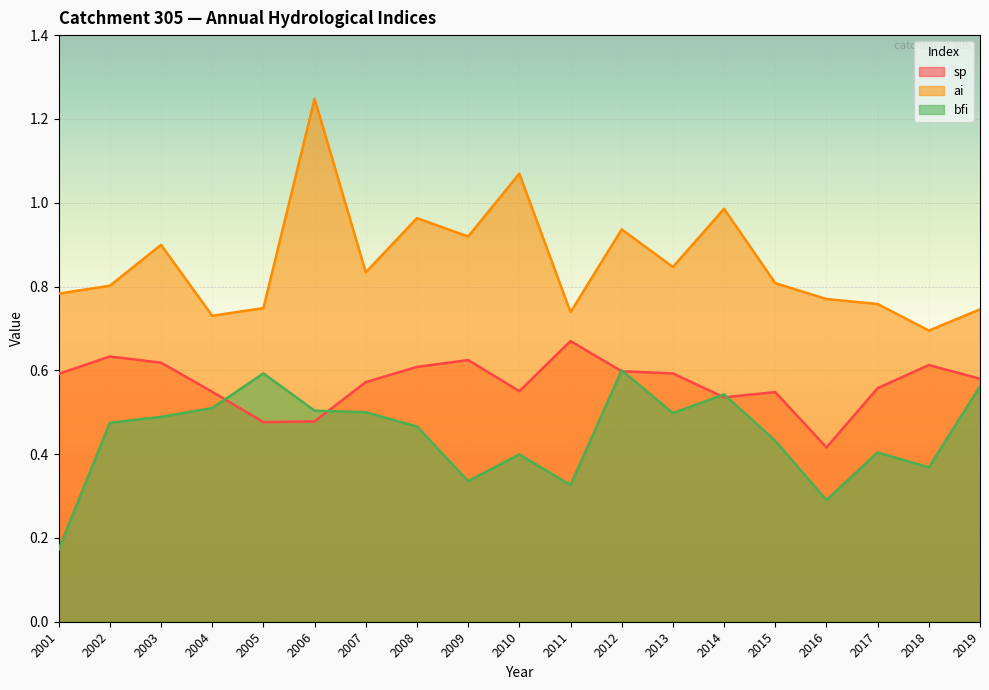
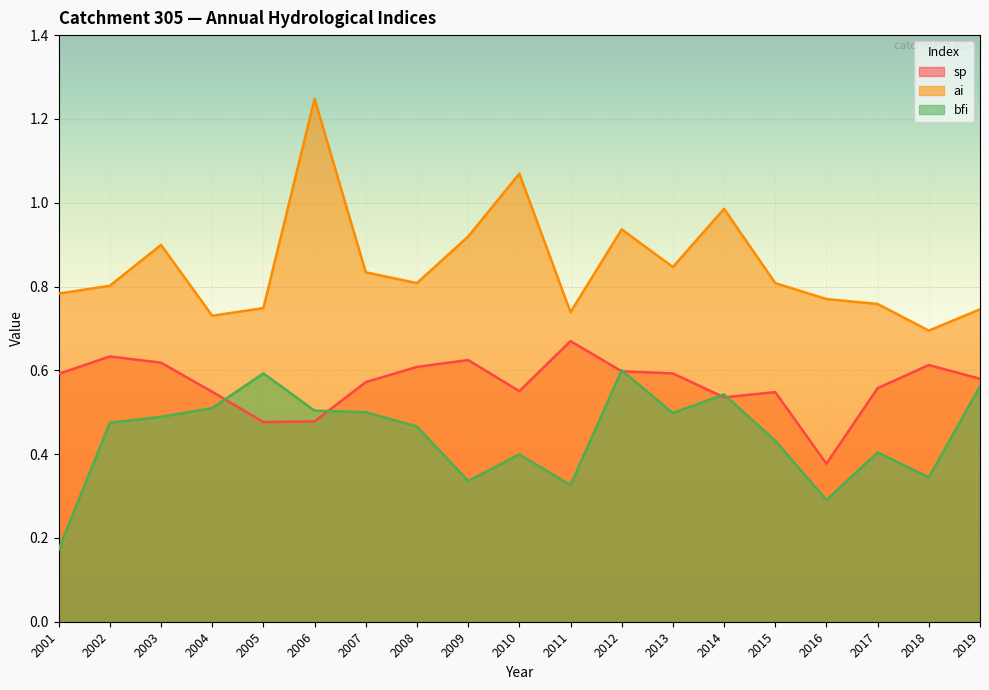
  {
    "sp": {
      "2001": 0.59,
      "2002": 0.63,
      "2003": 0.62,
      "2004": 0.55,
      "2005": 0.48,
      "2006": 0.48,
      "2007": 0.57,
      "2008": 0.61,
      "2009": 0.62,
      "2010": 0.55,
      "2011": 0.67,
      "2013": 0.59,
      "2014": 0.54,
      "2015": 0.55,
-     "2016": 0.42,
+     "2016": 0.38,
      "2017": 0.56,
      "2018": 0.61,
      "2019": 0.58
    },
    "ai": {
      "2001": 0.78,
      "2002": 0.80,
      "2003": 0.90,
      "2004": 0.73,
      "2005": 0.75,
      "2006": 1.25,
      "2007": 0.83,
-     "2008": 0.96,
+     "2008": 0.81,
      "2009": 0.92,
      "2010": 1.07,
      "2011": 0.74,
      "2012": 0.94,
      "2013": 0.85,
      "2014": 0.99,
      "2015": 0.81,
      "2016": 0.77,
      "2017": 0.76,
      "2018": 0.69,
      "2019": 0.75
    },
    "bfi": {
      "2001": 0.17,
      "2002": 0.47,
      "2003": 0.49,
      "2004": 0.51,
      "2005": 0.59,
      "2006": 0.50,
      "2007": 0.50,
      "2008": 0.47,
      "2009": 0.34,
      "2010": 0.40,
      "2011": 0.33,
      "2013": 0.50,
      "2014": 0.54,
      "2015": 0.43,
      "2016": 0.29,
      "2017": 0.40,
-     "2018": 0.37,
+     "2018": 0.34,
      "2019": 0.56
    }
  }
